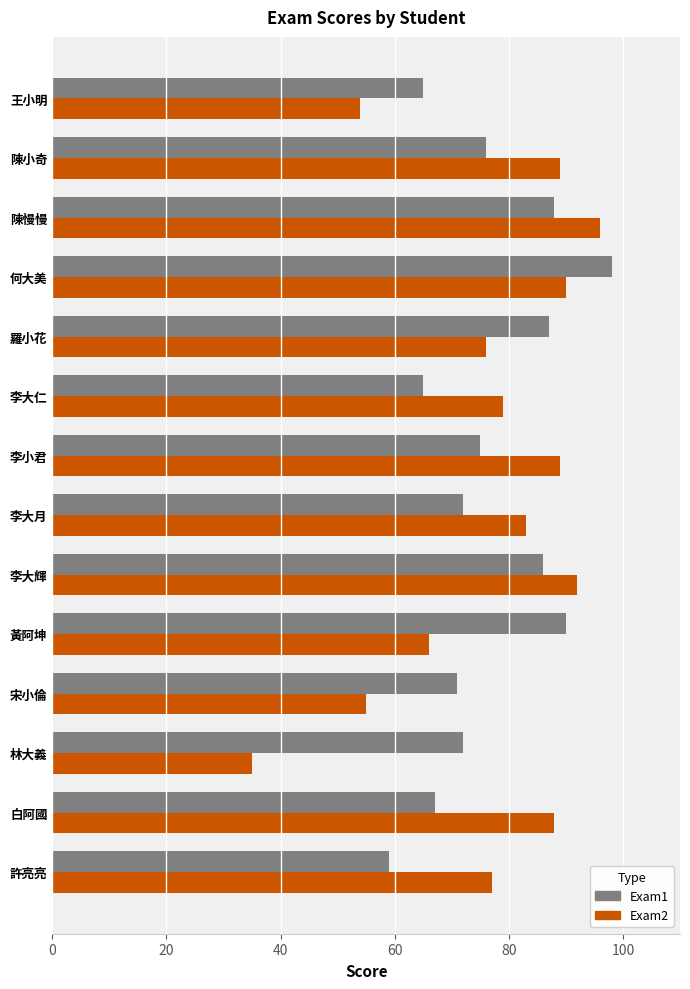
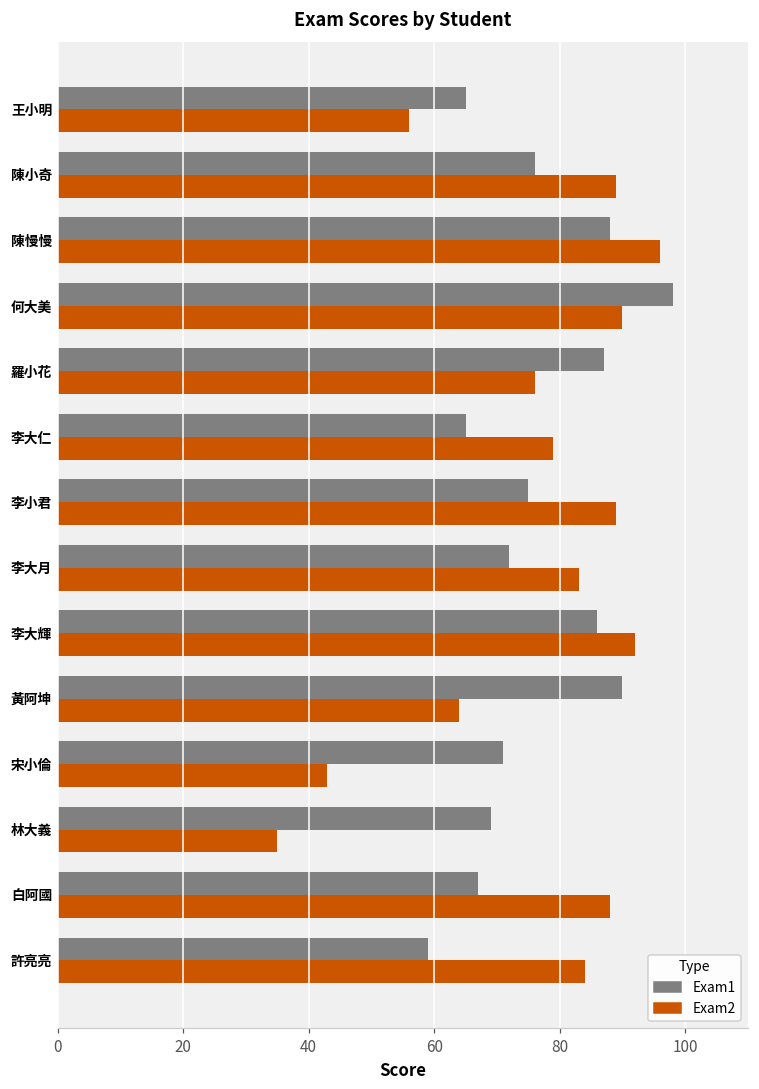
  {
    "Exam1": {
      "王小明": 65,
      "陳小奇": 76,
      "陳慢慢": 88,
      "何大美": 98,
      "羅小花": 87,
      "李大仁": 65,
      "李小君": 75,
      "李大月": 72,
      "李大輝": 86,
      "黃阿坤": 90,
      "宋小倫": 71,
-     "林大義": 72,
+     "林大義": 69,
      "白阿國": 67,
      "許亮亮": 59
    },
    "Exam2": {
-     "王小明": 54,
+     "王小明": 56,
      "陳小奇": 89,
      "陳慢慢": 96,
      "何大美": 90,
      "羅小花": 76,
      "李大仁": 79,
      "李小君": 89,
      "李大月": 83,
      "李大輝": 92,
-     "黃阿坤": 66,
-     "宋小倫": 55,
+     "黃阿坤": 64,
+     "宋小倫": 43,
      "林大義": 35,
      "白阿國": 88,
-     "許亮亮": 77
+     "許亮亮": 84
    }
  }
